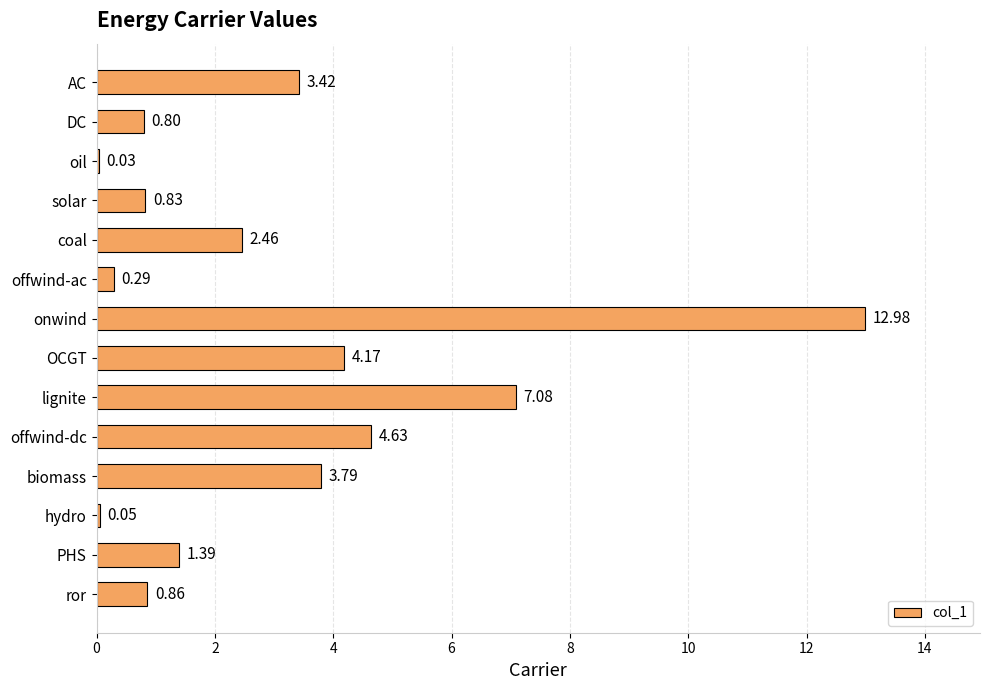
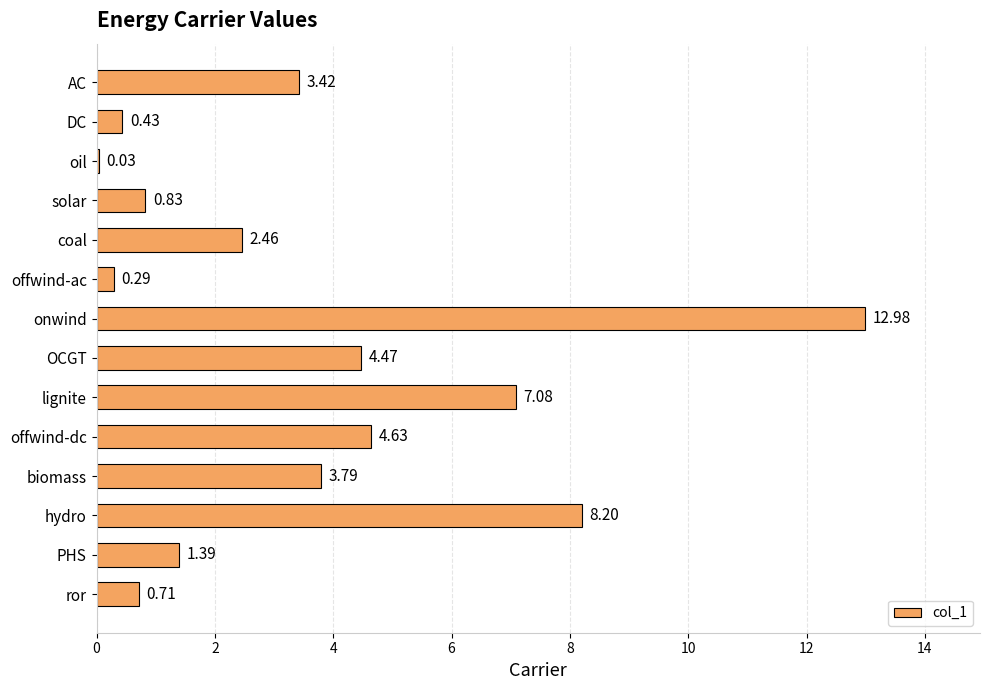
  {
    "AC": 3.42,
-   "DC": 0.80,
+   "DC": 0.43,
    "oil": 0.03,
    "solar": 0.83,
    "coal": 2.46,
    "offwind-ac": 0.29,
    "onwind": 12.98,
-   "OCGT": 4.17,
+   "OCGT": 4.47,
    "lignite": 7.08,
    "offwind-dc": 4.63,
    "biomass": 3.79,
-   "hydro": 0.05,
+   "hydro": 8.20,
    "PHS": 1.39,
-   "ror": 0.86
+   "ror": 0.71
  }
